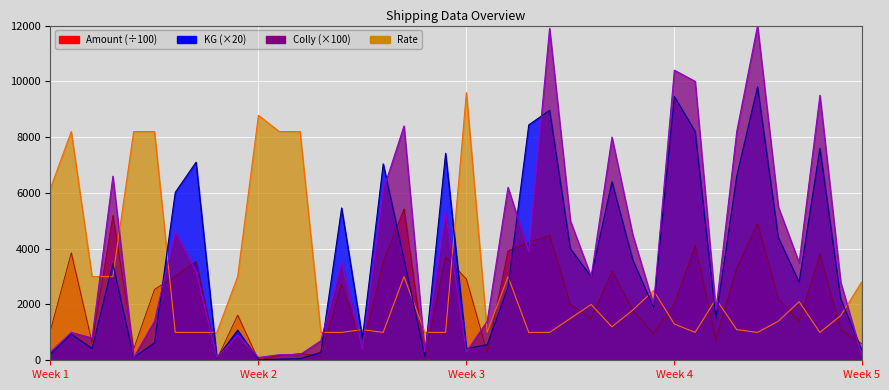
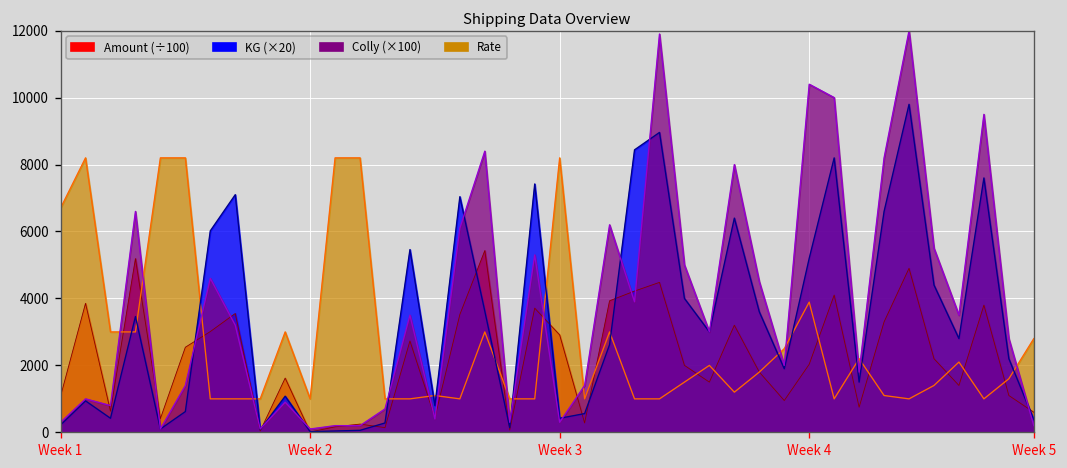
  {
    "Amount (÷100)": {
      "Week 1": 1100,
      "Week 3": 2900,
      "Week 4": 2000,
      "Week 5": 600
    },
    "Rate": {
-     "Week 1": 6200,
-     "Week 2": 8800,
-     "Week 3": 9600,
-     "Week 4": 1300,
+     "Week 1": 6700,
+     "Week 2": 1000,
+     "Week 3": 8200,
+     "Week 4": 3900,
      "Week 5": 2800
    },
    "KG (×20)": {
      "Week 3": 400,
-     "Week 4": 9500,
+     "Week 4": 5200,
      "Week 5": 400
    },
    "Colly (×100)": {
      "Week 3": 300,
      "Week 4": 10400,
      "Week 5": 200
    }
  }
